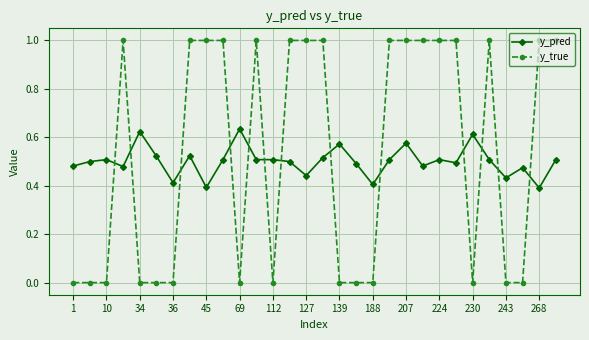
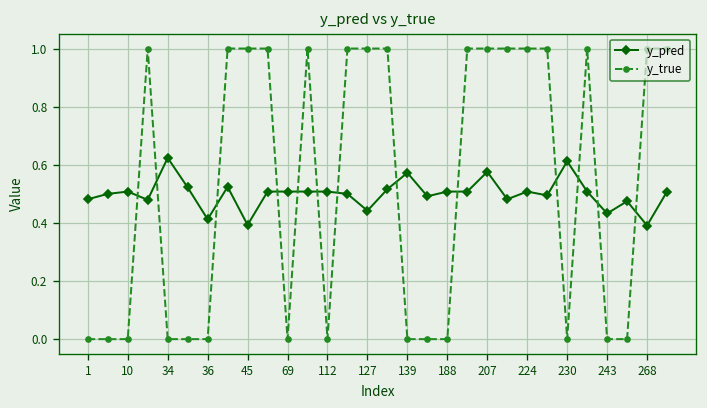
  {
    "y_pred": {
      "10": 0.51,
      "34": 0.62,
      "36": 0.41,
      "45": 0.39,
-     "69": 0.63,
+     "69": 0.51,
      "112": 0.51,
      "127": 0.44,
      "139": 0.57,
-     "188": 0.41,
+     "188": 0.51,
      "207": 0.58,
      "224": 0.51,
      "230": 0.61,
      "243": 0.43,
      "268": 0.39
    },
    "y_true": {
      "10": 0.00,
      "34": 0.00,
      "36": 0.00,
      "45": 1.00,
      "69": 0.00,
      "112": 0.00,
      "127": 1.00,
      "139": 0.00,
      "188": 0.00,
      "207": 1.00,
      "224": 1.00,
      "230": 0.00,
      "243": 0.00
    }
  }
